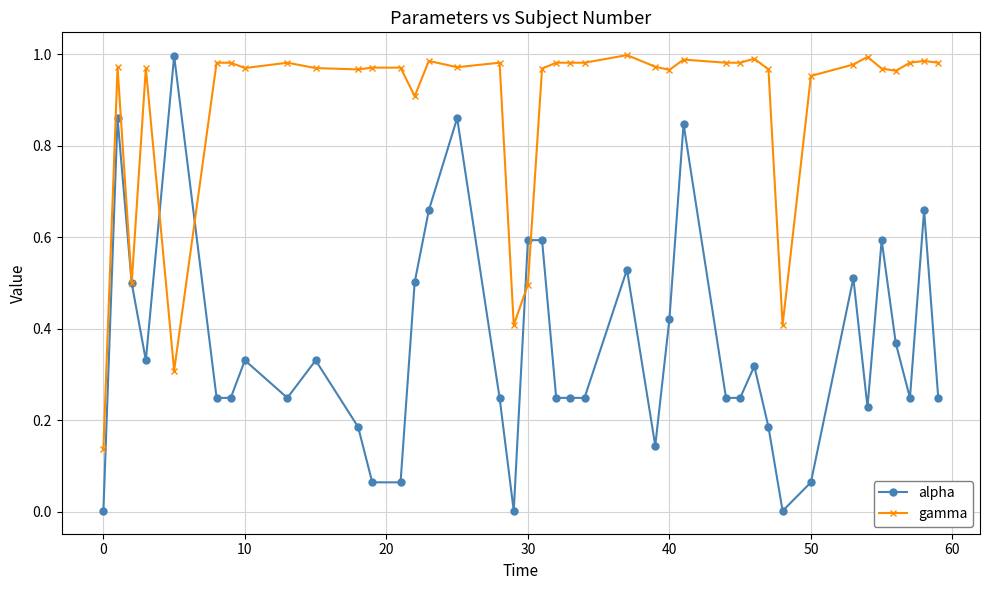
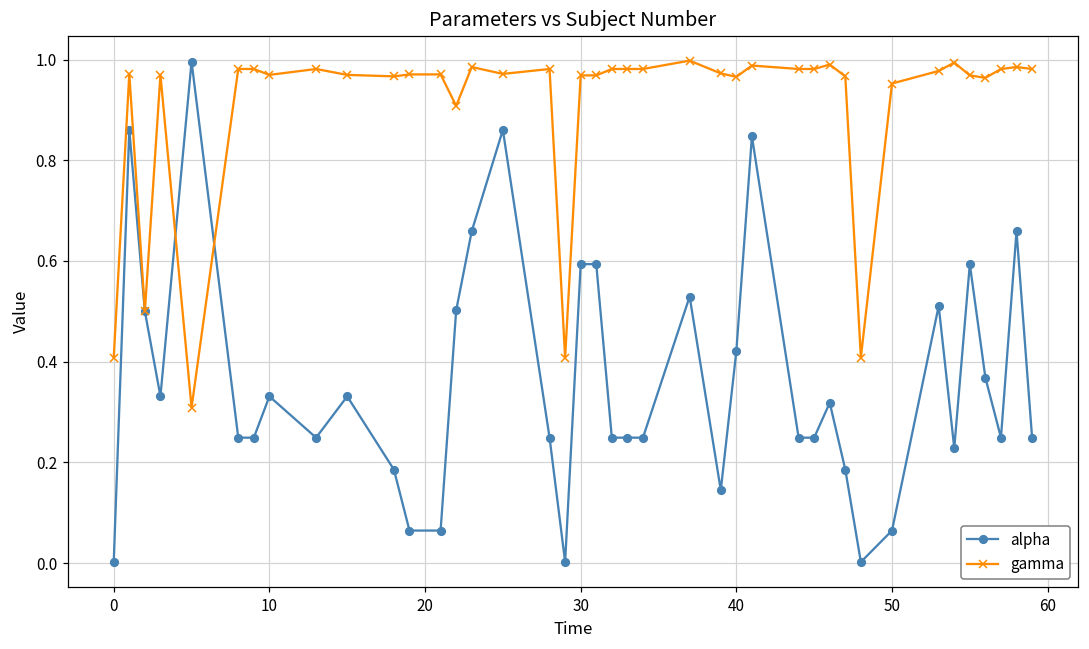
  {
    "alpha": {
      "0": 0.00,
      "10": 0.33,
      "30": 0.59,
      "40": 0.42,
      "50": 0.06
    },
    "gamma": {
-     "0": 0.14,
+     "0": 0.41,
      "10": 0.97,
-     "30": 0.50,
+     "30": 0.97,
      "40": 0.97,
      "50": 0.95
    }
  }
